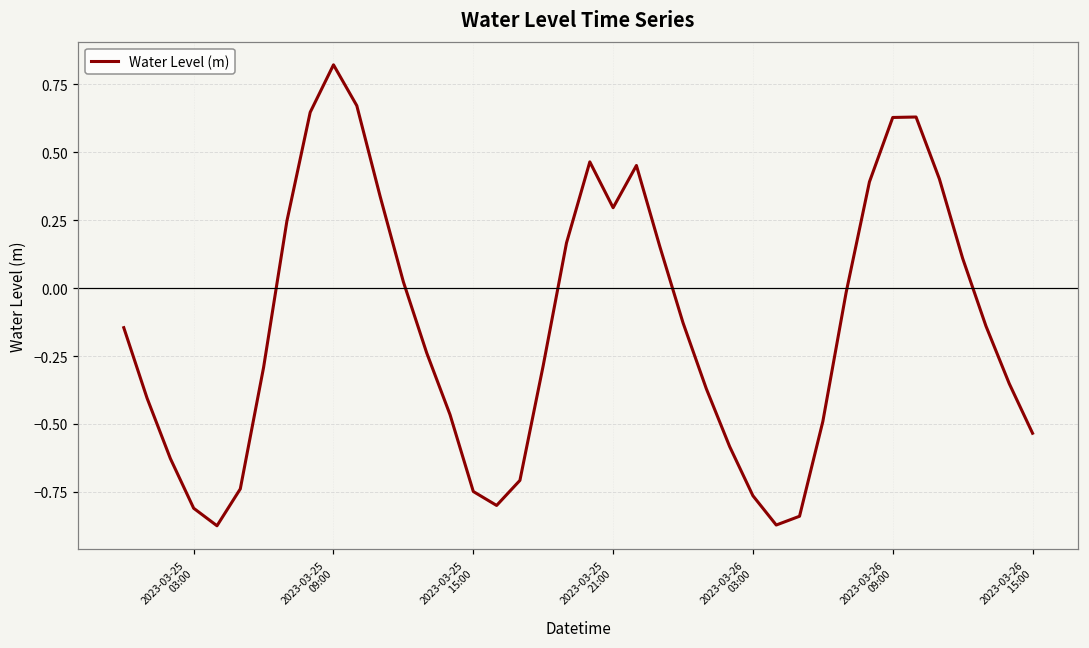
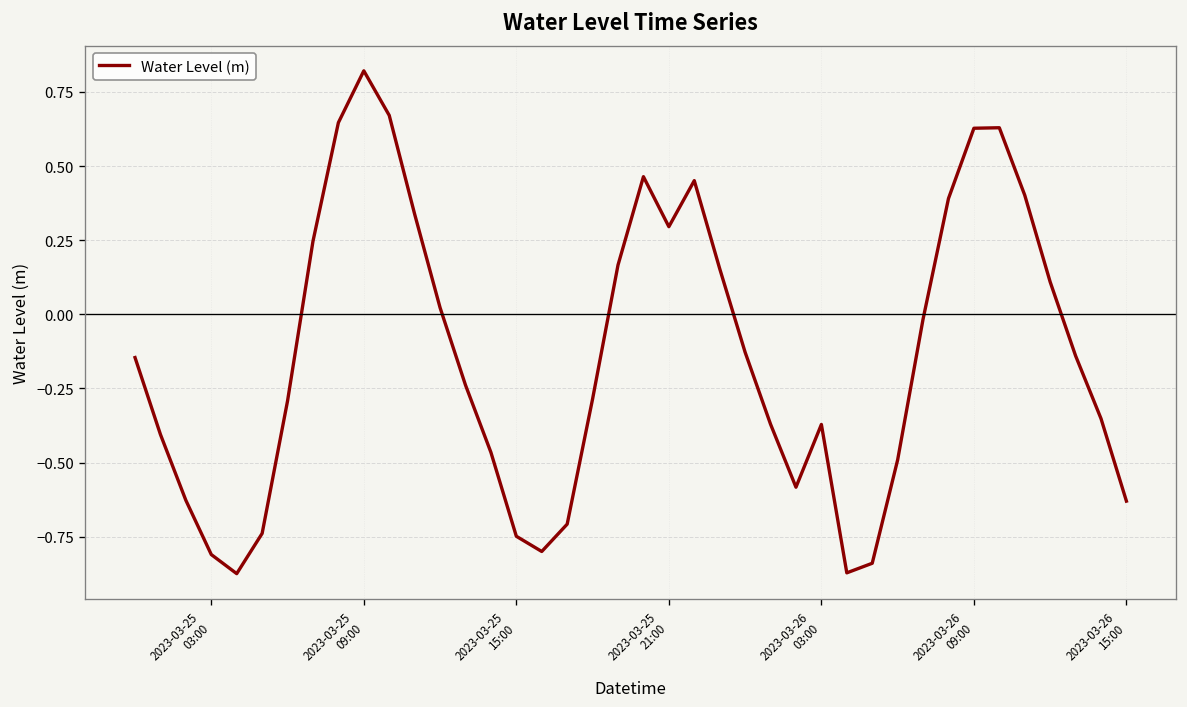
  {
    "2023-03-25 03:00": -0.81,
    "2023-03-25 09:00": 0.82,
    "2023-03-25 15:00": -0.75,
    "2023-03-25 21:00": 0.30,
-   "2023-03-26 03:00": -0.76,
+   "2023-03-26 03:00": -0.37,
    "2023-03-26 09:00": 0.63,
-   "2023-03-26 15:00": -0.53
+   "2023-03-26 15:00": -0.63
  }
